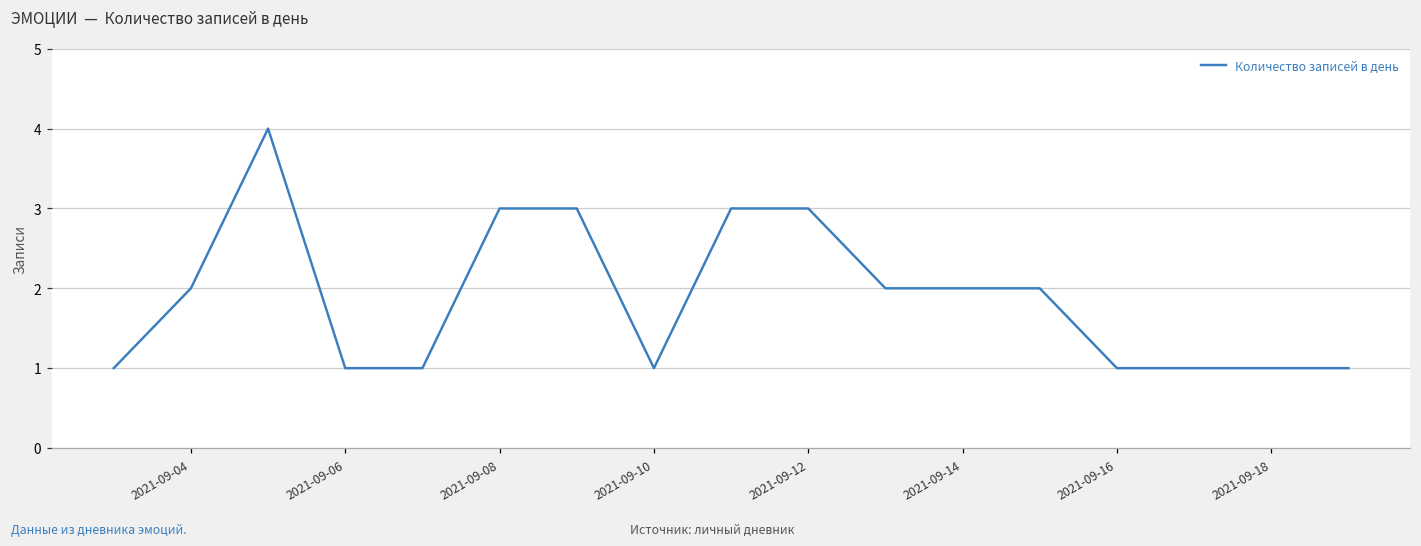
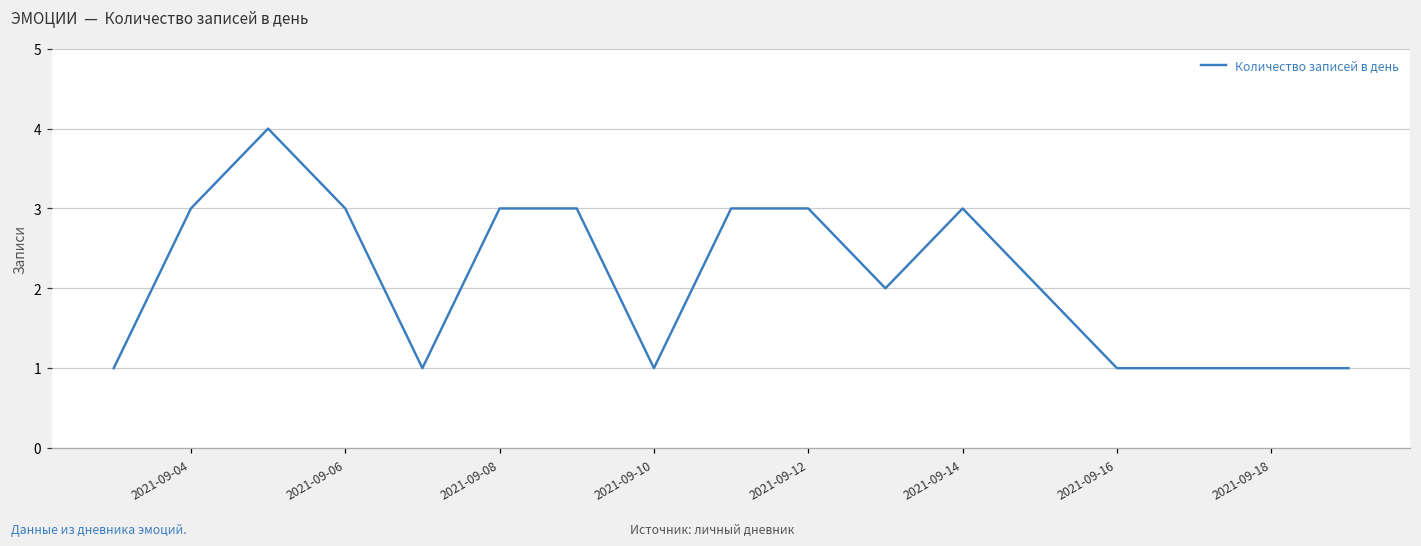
  {
-   "2021-09-04": 2,
-   "2021-09-06": 1,
+   "2021-09-04": 3,
+   "2021-09-06": 3,
    "2021-09-08": 3,
    "2021-09-10": 1,
    "2021-09-12": 3,
-   "2021-09-14": 2,
+   "2021-09-14": 3,
    "2021-09-16": 1,
    "2021-09-18": 1
  }
